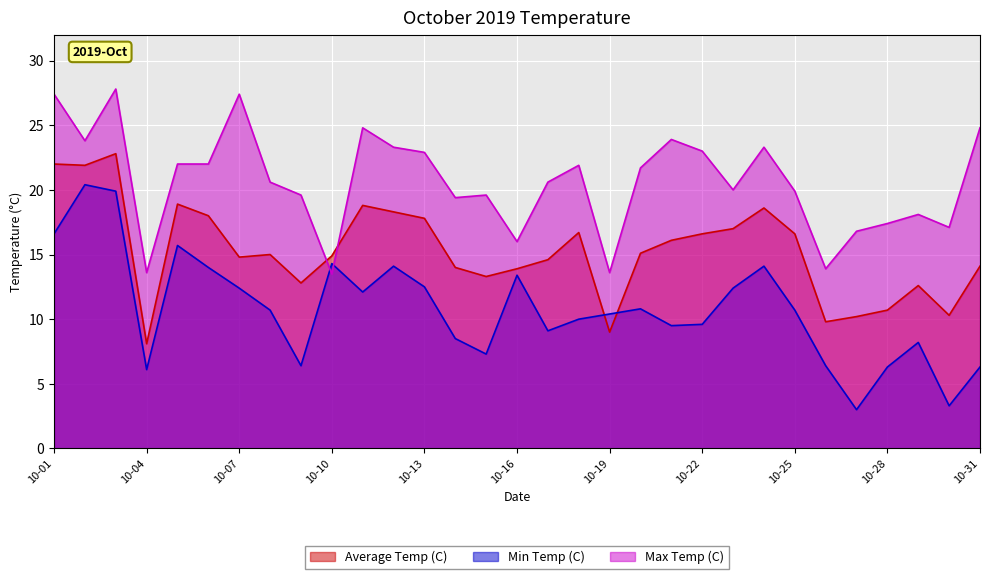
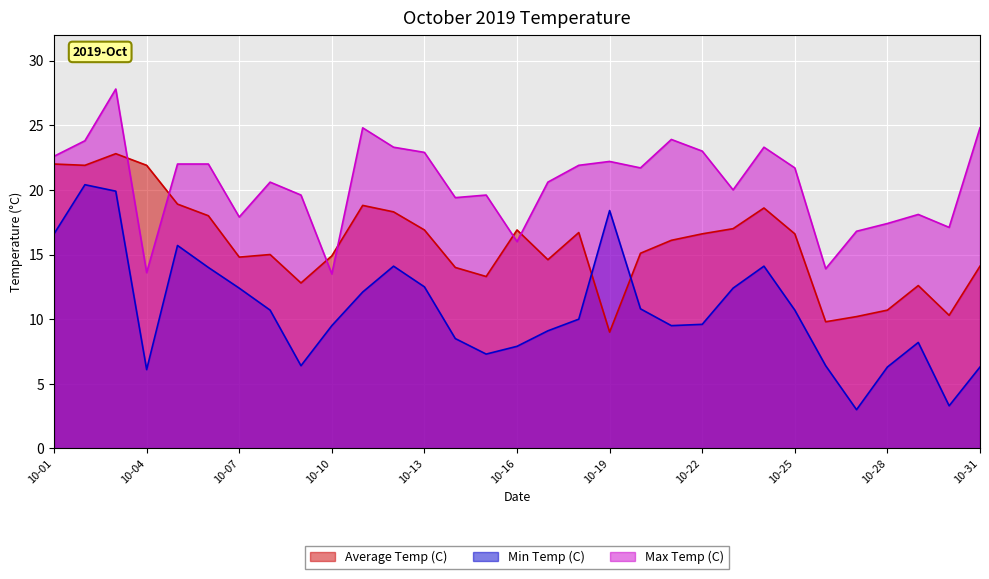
  {
    "Average Temp (C)": {
      "10-01": 22.0,
-     "10-04": 8.1,
+     "10-04": 21.9,
      "10-07": 14.8,
      "10-10": 14.9,
-     "10-13": 17.8,
-     "10-16": 13.9,
+     "10-13": 16.9,
+     "10-16": 16.9,
      "10-19": 9.0,
      "10-22": 16.6,
      "10-25": 16.6,
      "10-28": 10.7,
      "10-31": 14.1
    },
    "Min Temp (C)": {
      "10-01": 16.6,
      "10-04": 6.1,
      "10-07": 12.4,
-     "10-10": 14.3,
+     "10-10": 9.5,
      "10-13": 12.5,
-     "10-16": 13.4,
-     "10-19": 10.4,
+     "10-16": 7.9,
+     "10-19": 18.4,
      "10-22": 9.6,
      "10-25": 10.7,
      "10-28": 6.3,
      "10-31": 6.3
    },
    "Max Temp (C)": {
-     "10-01": 27.4,
+     "10-01": 22.6,
      "10-04": 13.6,
-     "10-07": 27.4,
+     "10-07": 17.9,
      "10-10": 13.5,
      "10-13": 22.9,
      "10-16": 16.0,
-     "10-19": 13.6,
+     "10-19": 22.2,
      "10-22": 23.0,
-     "10-25": 19.9,
+     "10-25": 21.7,
      "10-28": 17.4,
      "10-31": 24.8
    }
  }
